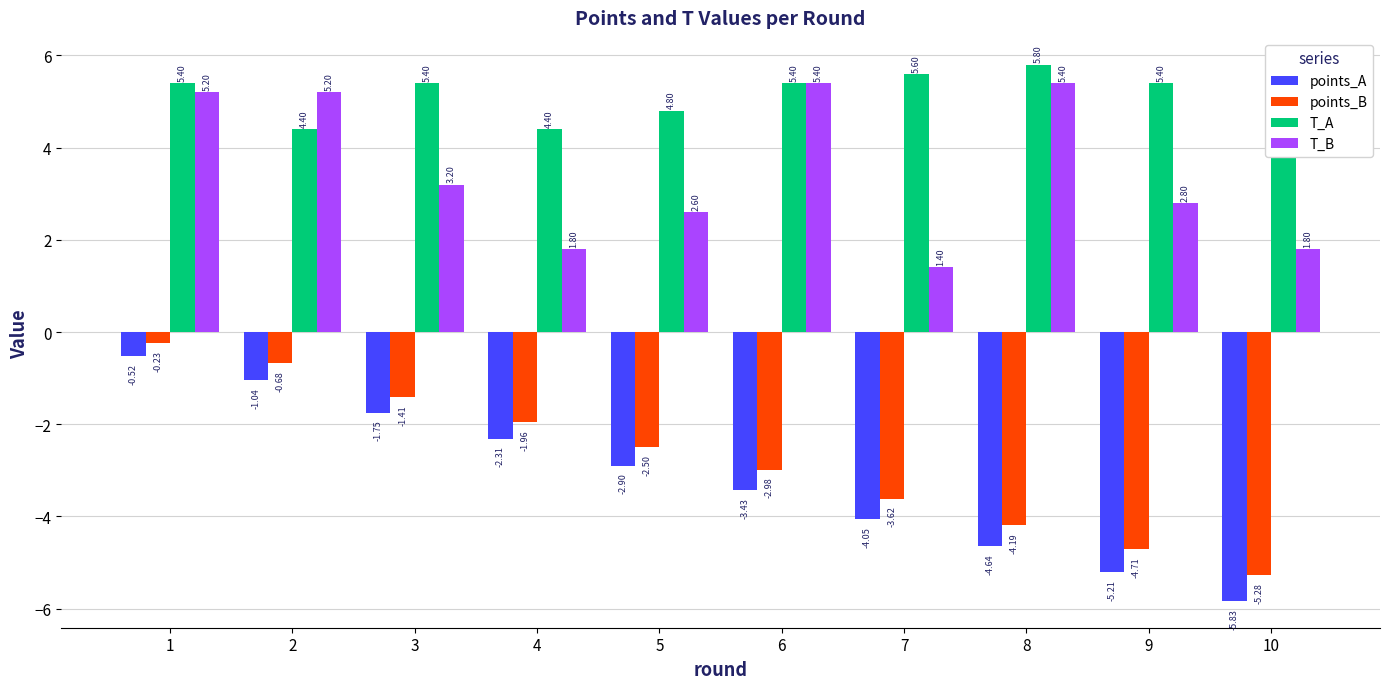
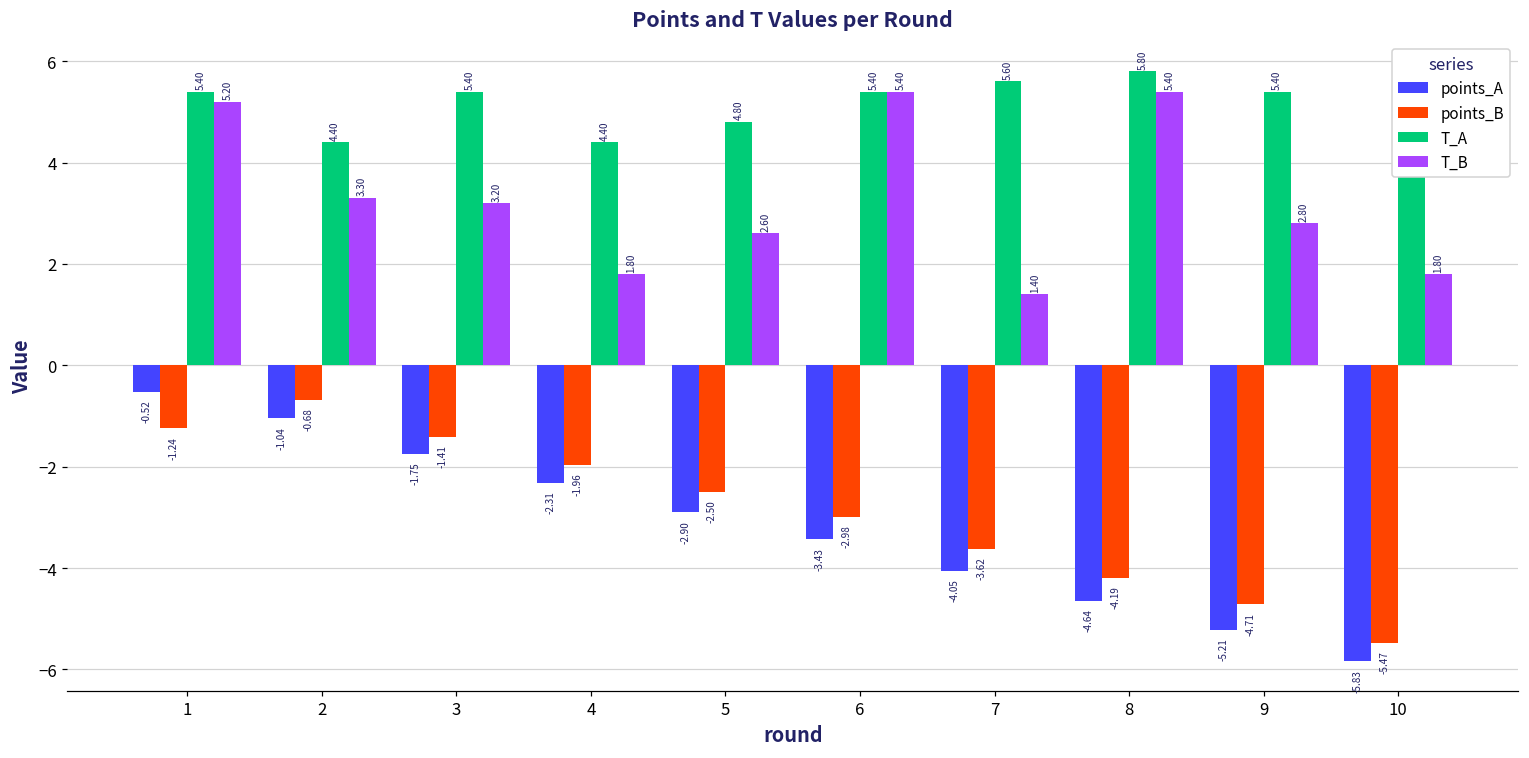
  {
    "points_A": {
      "1": -0.52,
      "2": -1.04,
      "3": -1.75,
      "4": -2.31,
      "5": -2.90,
      "6": -3.43,
      "7": -4.05,
      "8": -4.64,
      "9": -5.21,
      "10": -5.83
    },
    "points_B": {
-     "1": -0.23,
+     "1": -1.24,
      "2": -0.68,
      "3": -1.41,
      "4": -1.96,
      "5": -2.50,
      "6": -2.98,
      "7": -3.62,
      "8": -4.19,
      "9": -4.71,
-     "10": -5.28
+     "10": -5.47
    },
    "T_A": {
      "1": 5.40,
      "2": 4.40,
      "3": 5.40,
      "4": 4.40,
      "5": 4.80,
      "6": 5.40,
      "7": 5.60,
      "8": 5.80,
      "9": 5.40
    },
    "T_B": {
      "1": 5.20,
-     "2": 5.20,
+     "2": 3.30,
      "3": 3.20,
      "4": 1.80,
      "5": 2.60,
      "6": 5.40,
      "7": 1.40,
      "8": 5.40,
      "9": 2.80,
      "10": 1.80
    }
  }
